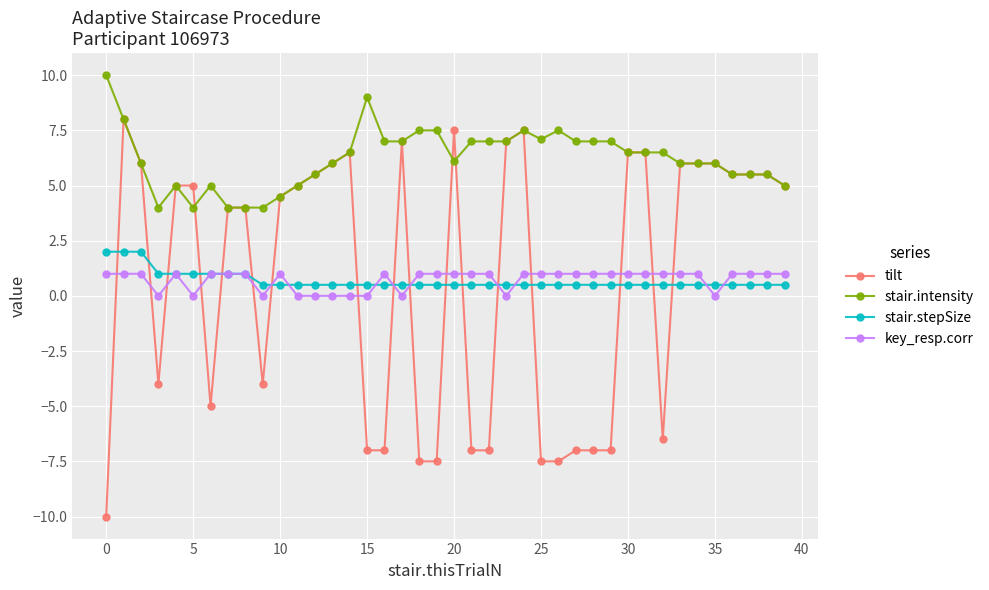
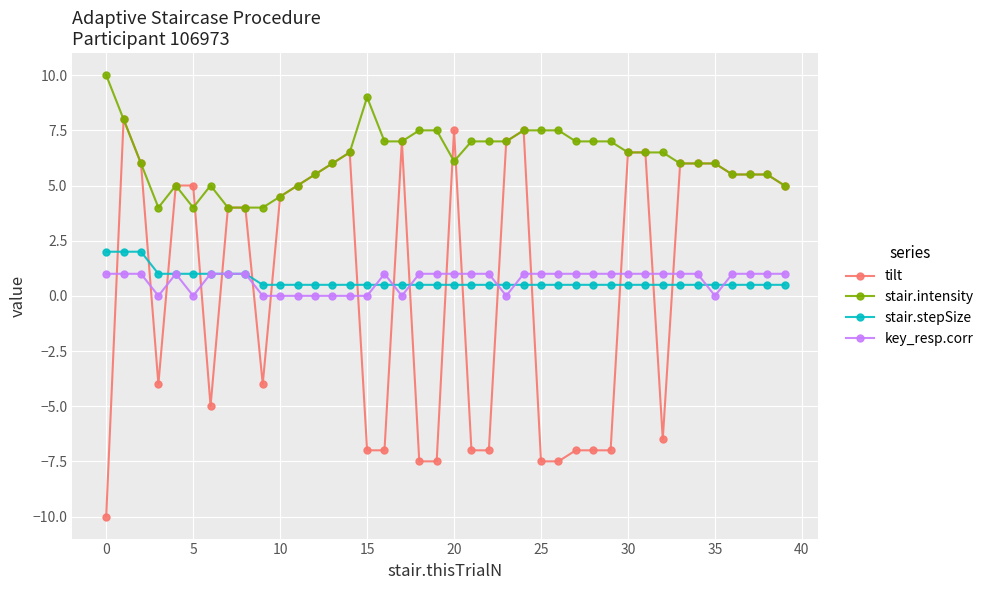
  {
    "tilt": {
      "0": -10.0,
      "5": 5.0,
      "15": -7.0,
      "20": 7.5,
      "25": -7.5
    },
    "stair.intensity": {
      "0": 10.0,
      "5": 4.0,
      "15": 9.0,
      "20": 6.1,
-     "25": 7.1
+     "25": 7.5
    },
    "stair.stepSize": {
      "0": 2.0,
      "5": 1.0,
      "10": 0.5,
      "15": 0.5,
      "20": 0.5,
      "25": 0.5,
      "30": 0.5,
      "35": 0.5
    },
    "key_resp.corr": {
      "0": 1,
      "5": 0,
-     "10": 1,
+     "10": 0,
      "15": 0,
      "20": 1,
      "25": 1,
      "30": 1,
      "35": 0
    }
  }
